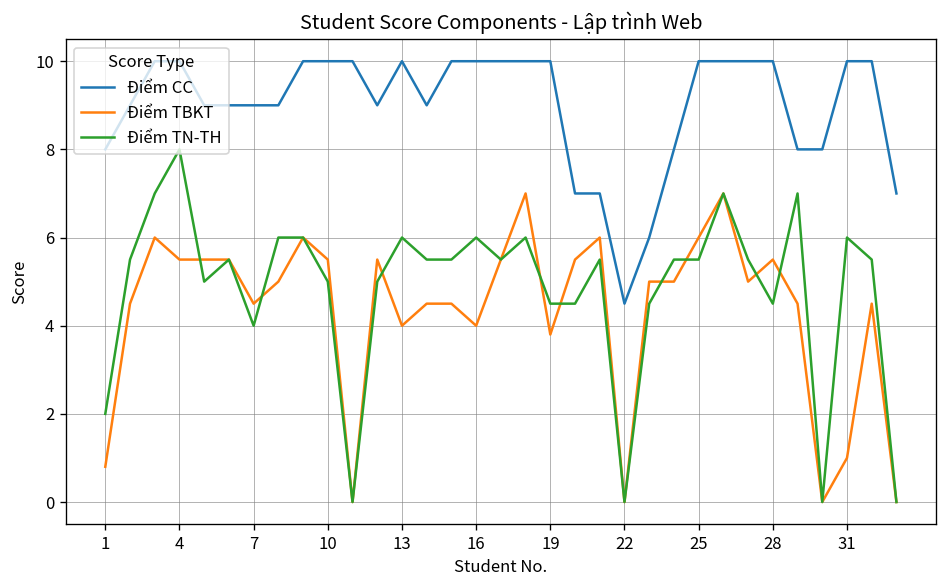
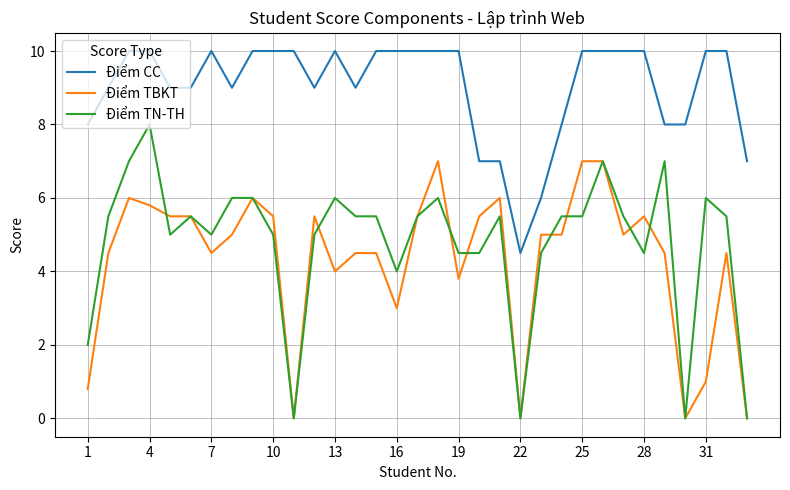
  {
    "Điểm CC": {
-     "7": 9,
+     "7": 10,
      "10": 10,
      "13": 10,
      "16": 10,
      "19": 10,
      "22": 4.5,
      "25": 10,
      "28": 10,
      "31": 10
    },
    "Điểm TBKT": {
      "1": 0.8,
-     "4": 5.5,
+     "4": 5.8,
      "7": 4.5,
      "10": 5.5,
      "13": 4.0,
-     "16": 4,
+     "16": 3,
      "19": 3.8,
-     "25": 6,
+     "25": 7,
      "28": 5.5,
      "31": 1.0
    },
    "Điểm TN-TH": {
      "1": 2,
-     "7": 4,
+     "7": 5,
      "10": 5,
      "13": 6,
-     "16": 6,
+     "16": 4,
      "19": 4.5,
      "25": 5.5,
      "28": 4.5,
      "31": 6
    }
  }
